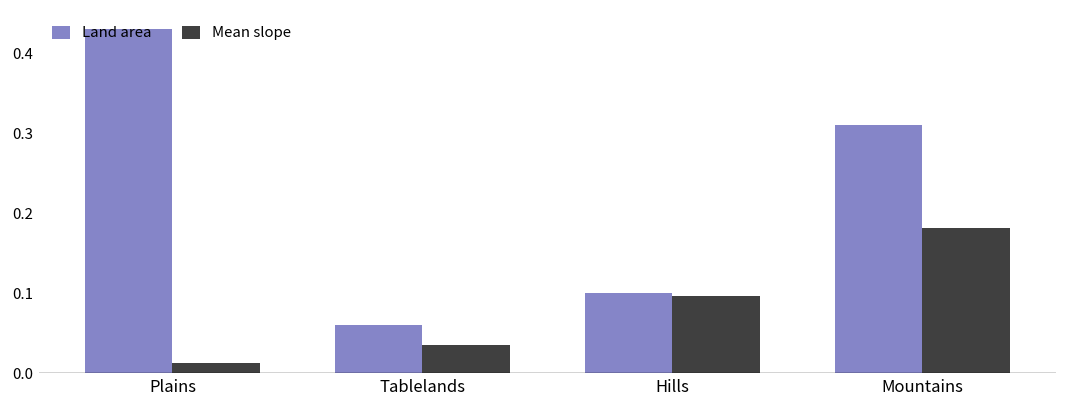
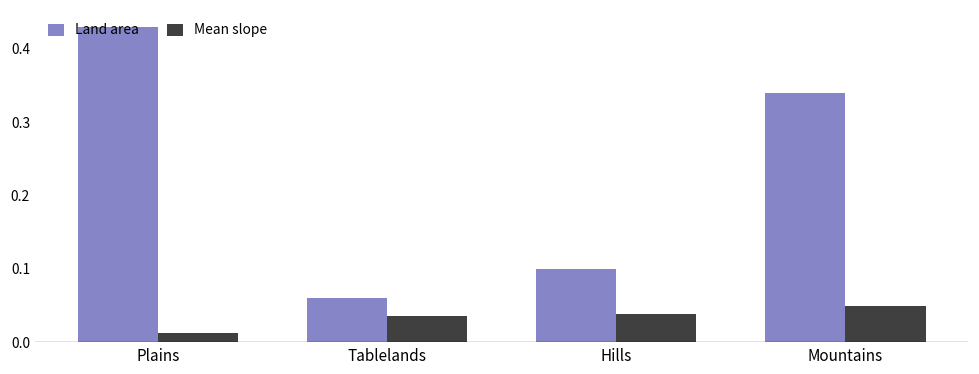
  {
    "Land area": {
      "Plains": 0.43,
      "Tablelands": 0.06,
      "Hills": 0.10,
-     "Mountains": 0.31
+     "Mountains": 0.34
    },
    "Mean slope": {
      "Plains": 0.01,
      "Tablelands": 0.04,
-     "Hills": 0.10,
-     "Mountains": 0.18
+     "Hills": 0.04,
+     "Mountains": 0.05
    }
  }
